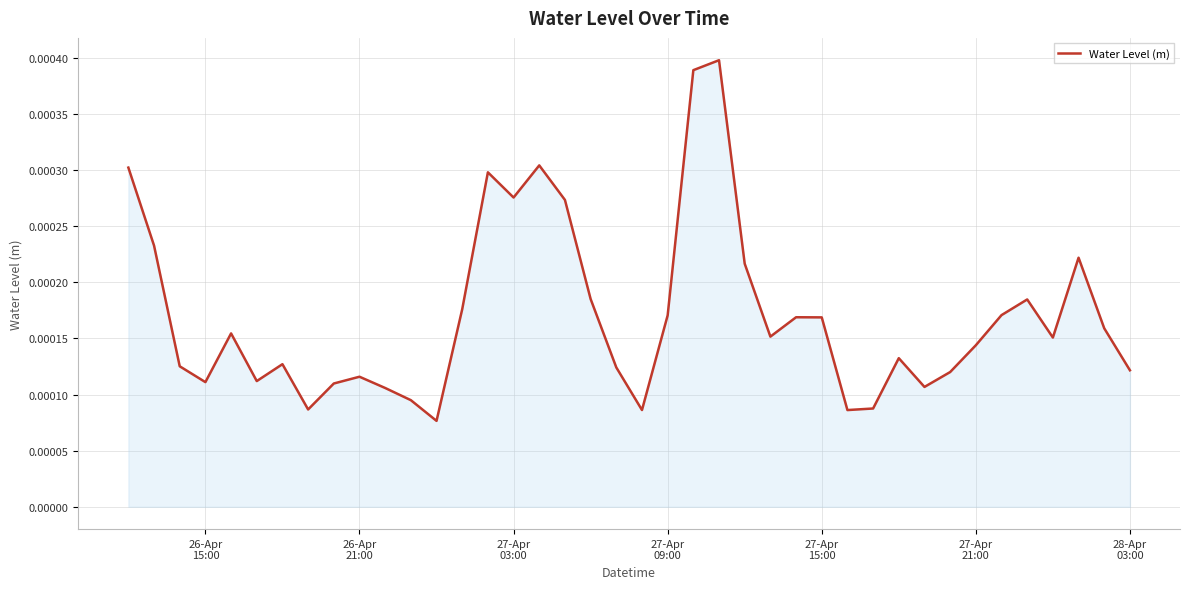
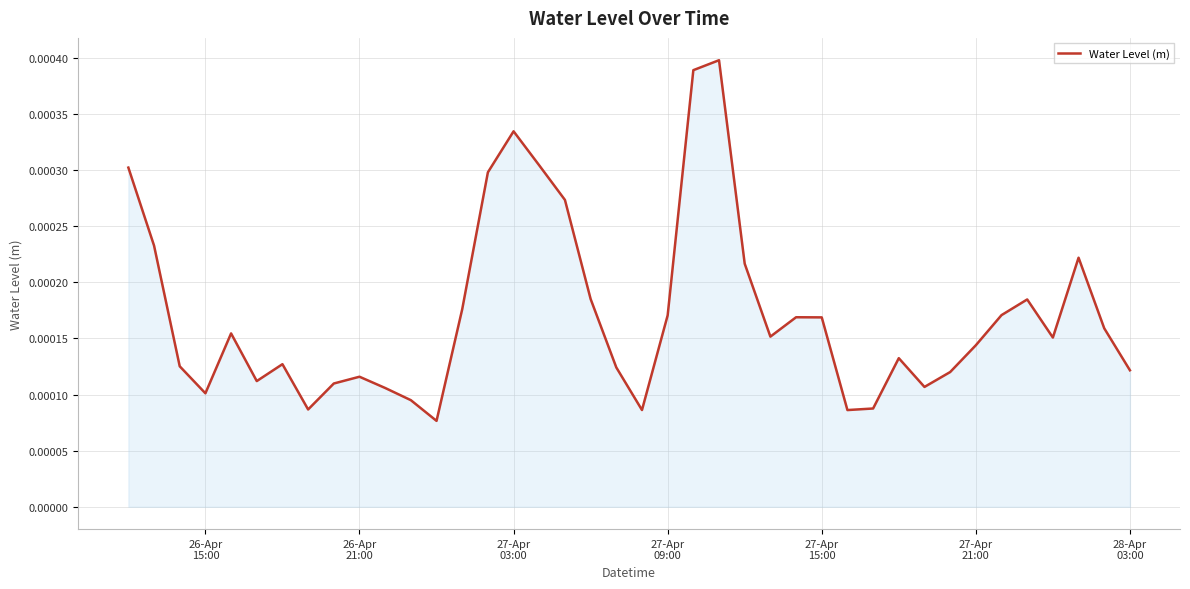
  {
-   "26-Apr 15:00": 0.000111,
+   "26-Apr 15:00": 0.000101,
    "26-Apr 21:00": 0.000116,
-   "27-Apr 03:00": 0.000275,
+   "27-Apr 03:00": 0.000334,
    "27-Apr 09:00": 0.000171,
    "27-Apr 15:00": 0.000169,
    "27-Apr 21:00": 0.000144,
    "28-Apr 03:00": 0.000122
  }
